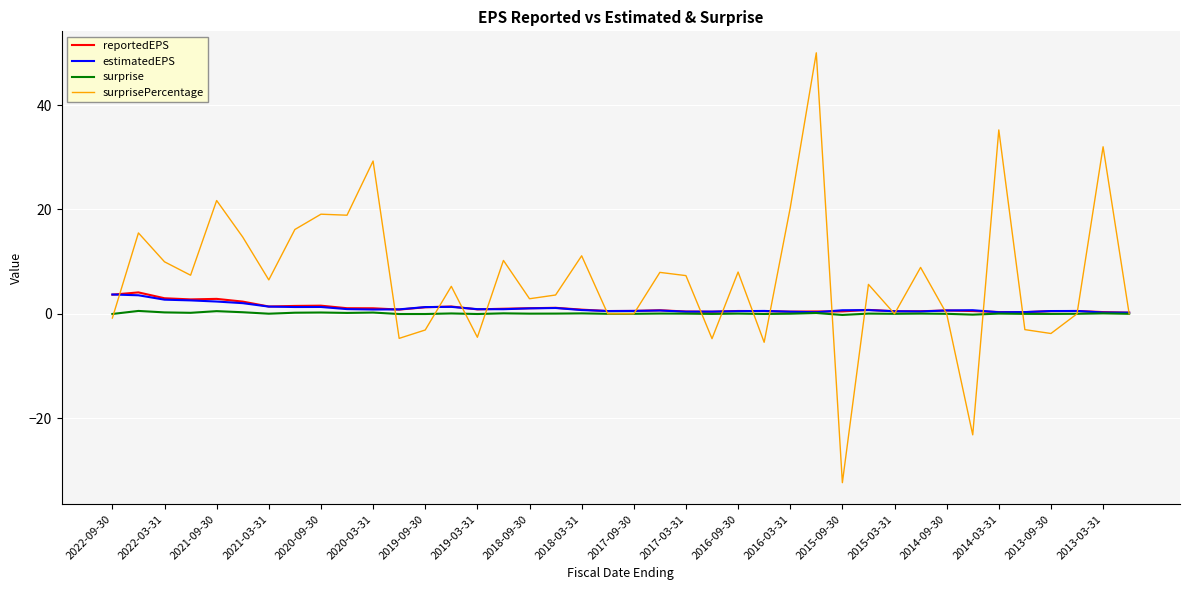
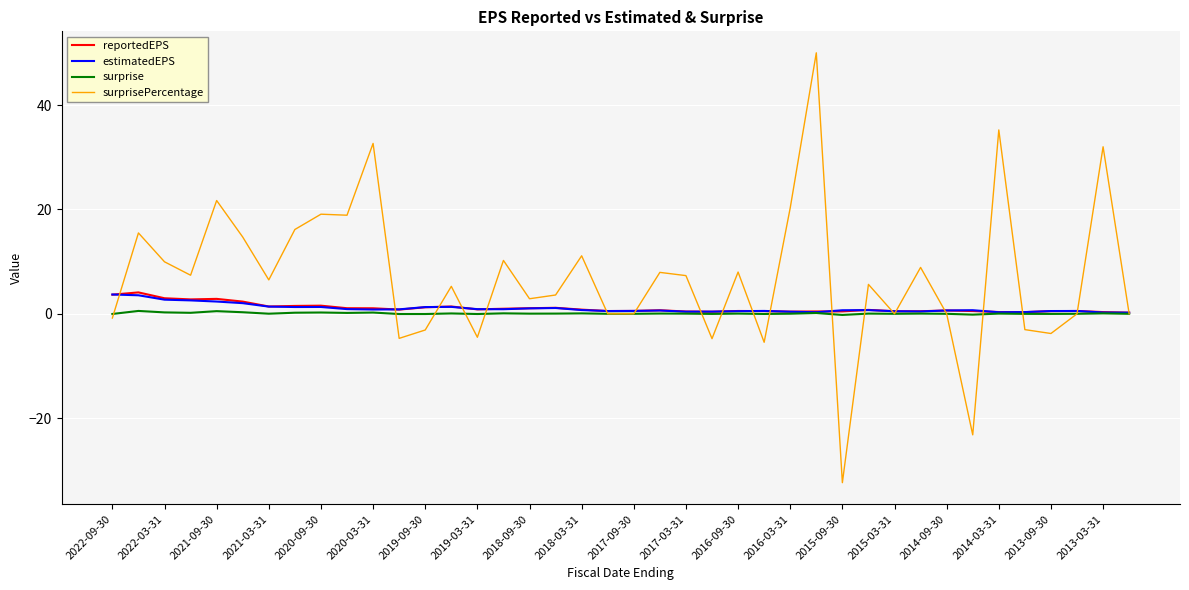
  {
    "reportedEPS": {
      "2021-09-30": 3
    },
    "estimatedEPS": {
      "2021-09-30": 2
    },
    "surprise": {
      "2022-09-30": 0,
      "2022-03-31": 0,
      "2021-09-30": 1,
      "2021-03-31": 0,
      "2020-09-30": 0,
      "2020-03-31": 0,
      "2019-09-30": 0,
      "2019-03-31": 0,
      "2018-09-30": 0,
      "2018-03-31": 0,
      "2015-09-30": 0,
      "2013-09-30": 0
    },
    "surprisePercentage": {
      "2022-09-30": -1,
      "2022-03-31": 10,
      "2021-09-30": 22,
      "2021-03-31": 6,
      "2020-09-30": 19,
-     "2020-03-31": 29,
+     "2020-03-31": 33,
      "2019-09-30": -3,
      "2019-03-31": -4,
      "2018-09-30": 3,
      "2018-03-31": 11,
      "2017-03-31": 7,
      "2016-09-30": 8,
      "2016-03-31": 20,
      "2015-09-30": -32,
      "2014-03-31": 35,
      "2013-09-30": -4,
      "2013-03-31": 32
    }
  }
